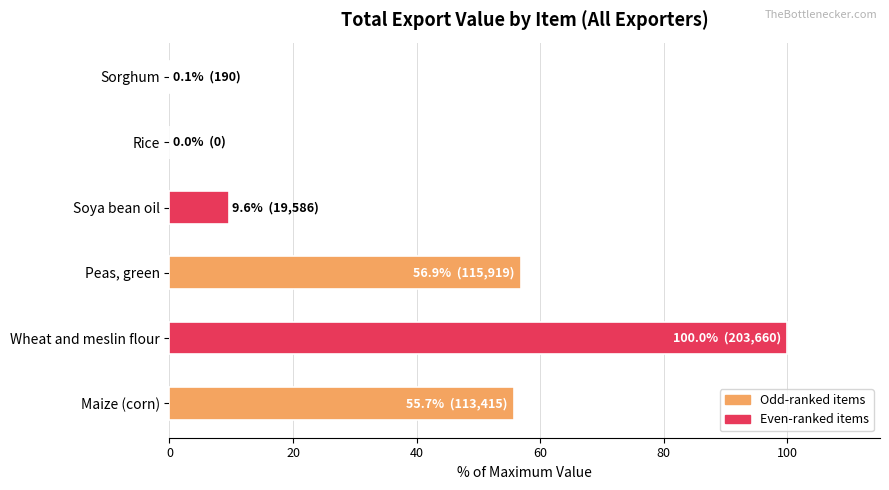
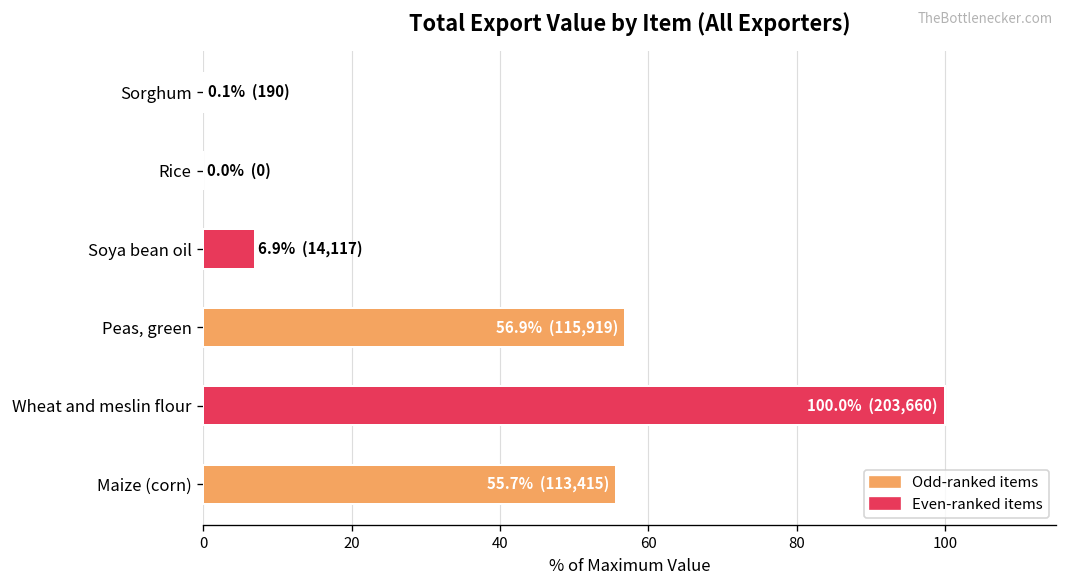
  {
    "Sorghum": "0.1%",
    "Rice": "0.0%",
-   "Soya bean oil": "9.6% (19,586)",
+   "Soya bean oil": "6.9% (14,117)",
    "Peas, green": "56.9%",
    "Wheat and meslin flour": "100.0%",
    "Maize (corn)": "55.7%"
  }
